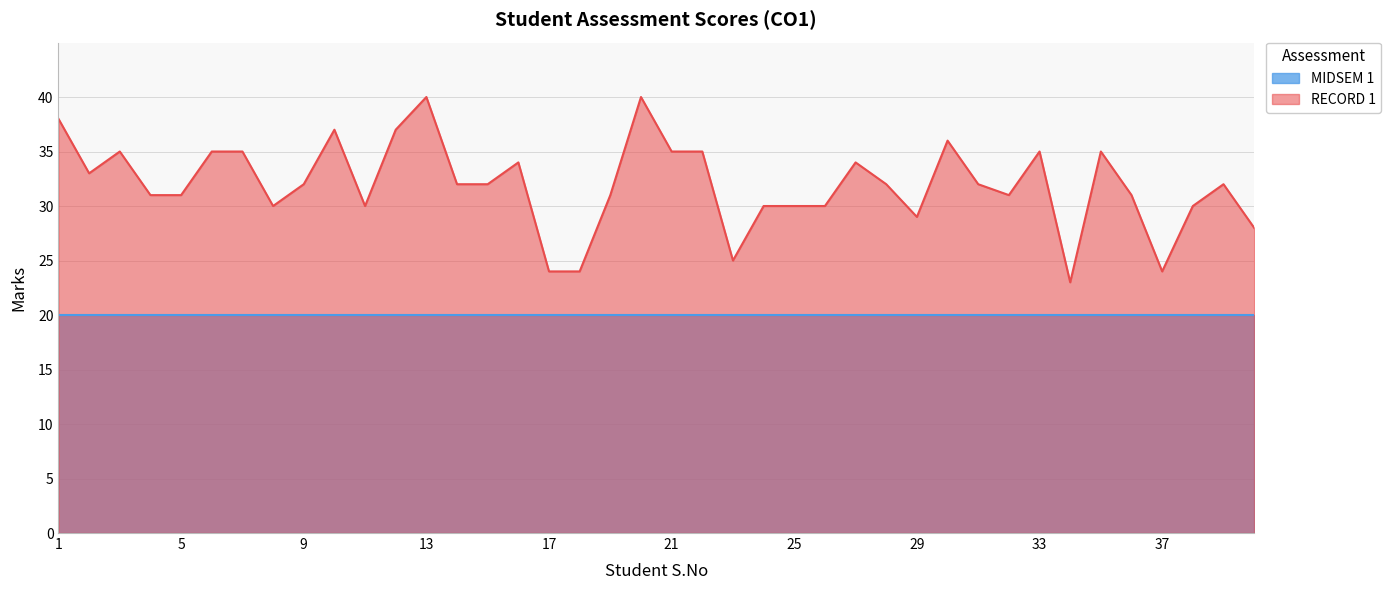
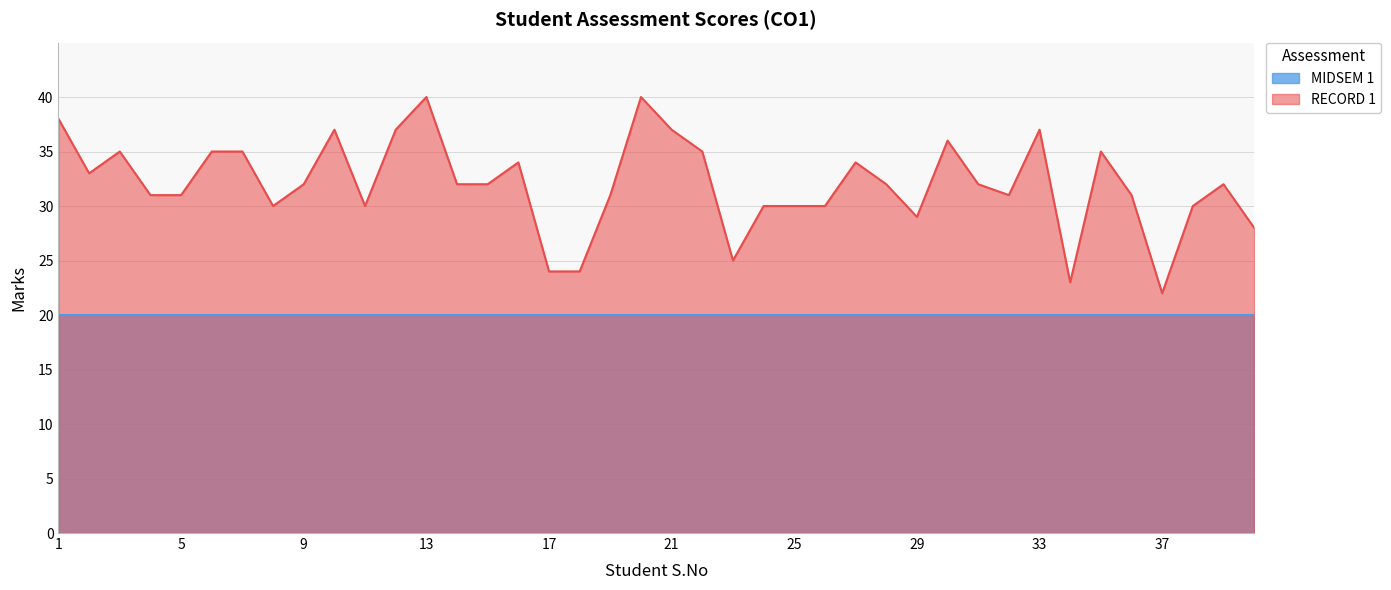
  {
    "MIDSEM 1": {
      "1": 20,
      "5": 20,
      "9": 20,
      "13": 20,
      "17": 20,
      "21": 20,
      "25": 20,
      "29": 20,
      "33": 20,
      "37": 20
    },
    "RECORD 1": {
      "1": 38,
      "5": 31,
      "9": 32,
      "13": 40,
      "17": 24,
-     "21": 35,
+     "21": 37,
      "25": 30,
      "29": 29,
-     "33": 35,
-     "37": 24
+     "33": 37,
+     "37": 22
    }
  }
